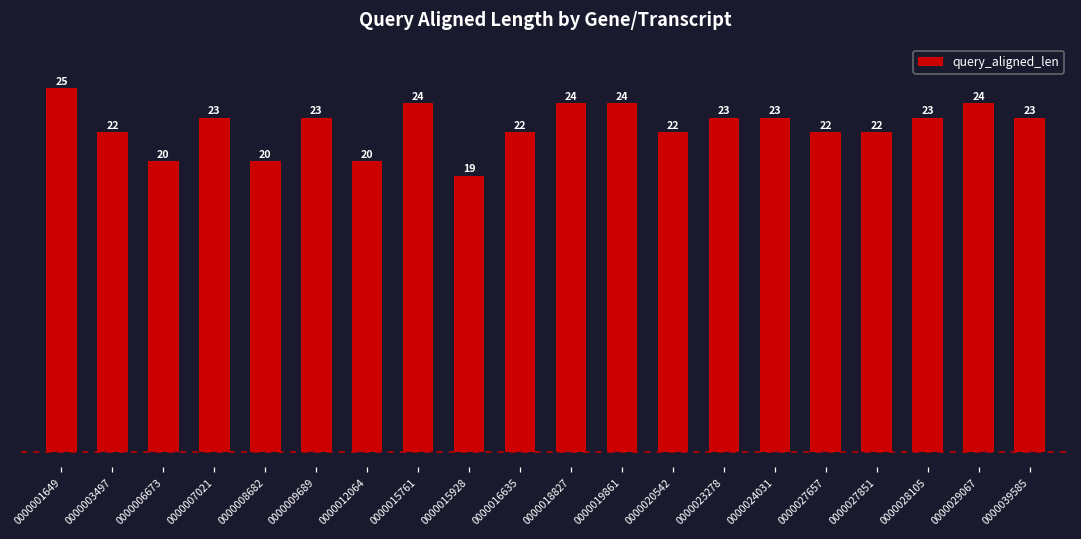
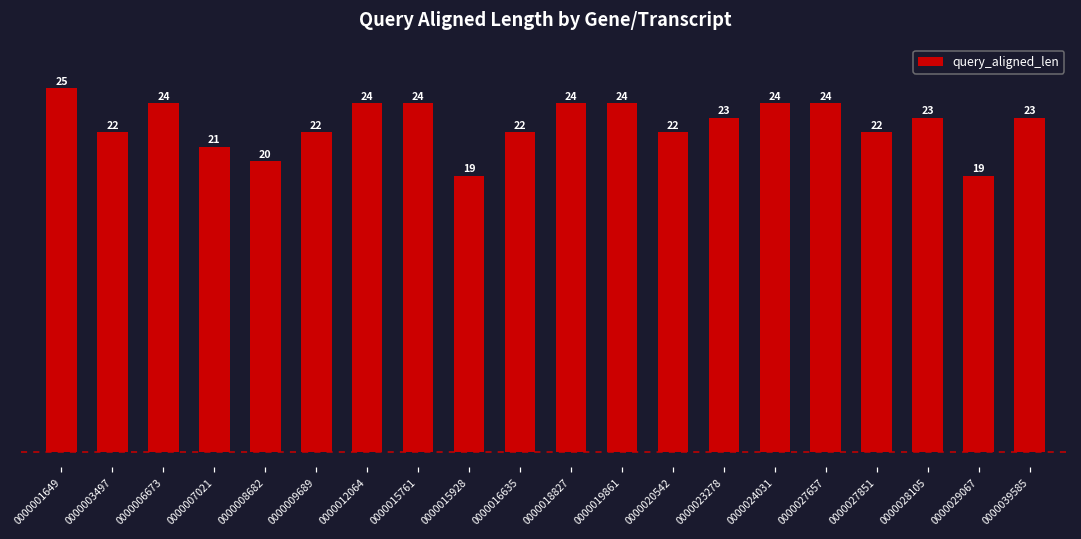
  {
    "0000001649": 25,
    "0000003497": 22,
-   "0000006673": 20,
-   "0000007021": 23,
+   "0000006673": 24,
+   "0000007021": 21,
    "0000008682": 20,
-   "0000009689": 23,
-   "0000012064": 20,
+   "0000009689": 22,
+   "0000012064": 24,
    "0000015761": 24,
    "0000015928": 19,
    "0000016635": 22,
    "0000018827": 24,
    "0000019861": 24,
    "0000020542": 22,
    "0000023278": 23,
-   "0000024031": 23,
-   "0000027657": 22,
+   "0000024031": 24,
+   "0000027657": 24,
    "0000027851": 22,
    "0000028105": 23,
-   "0000029067": 24,
+   "0000029067": 19,
    "0000039585": 23
  }
